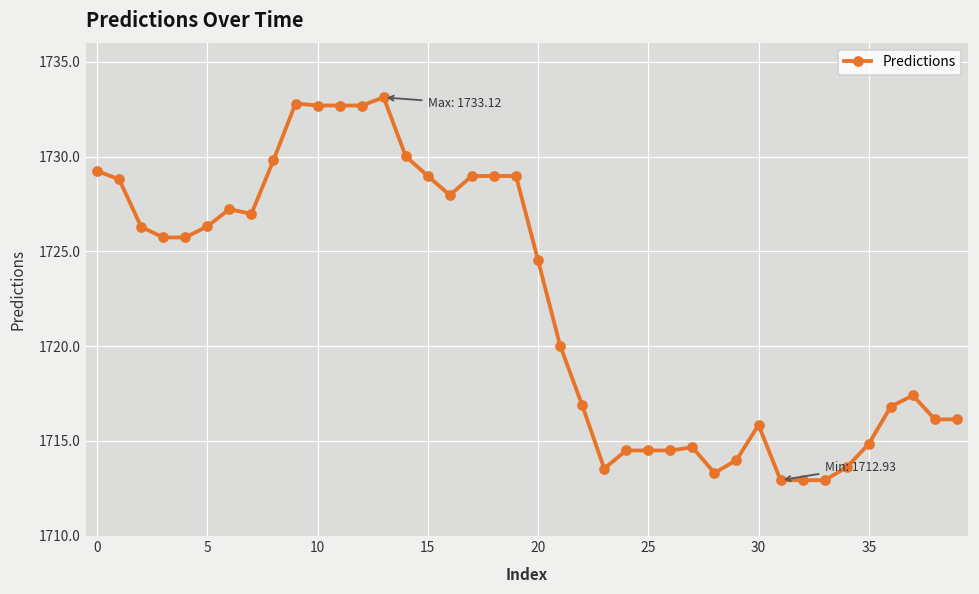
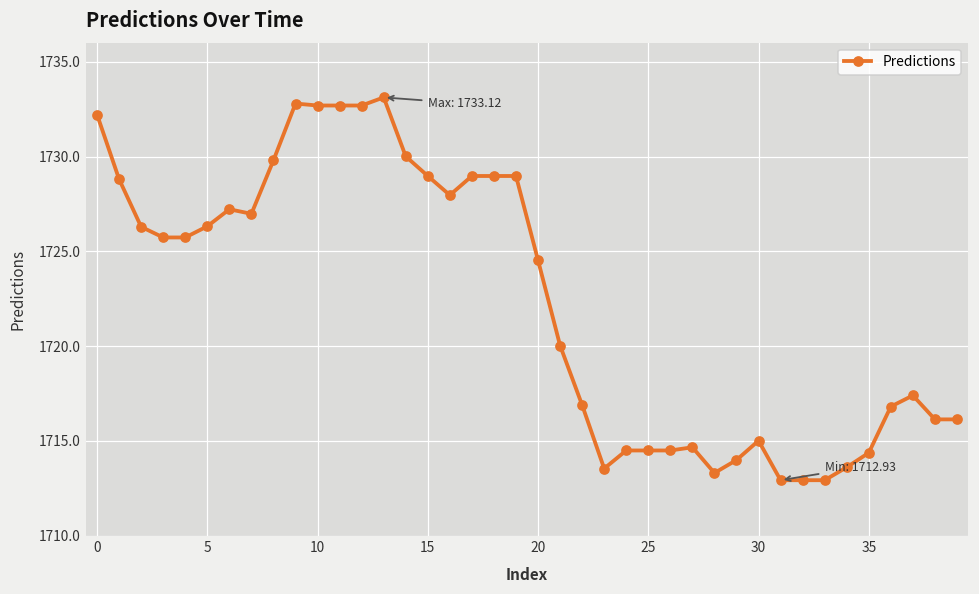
  {
-   "0": 1729.2,
+   "0": 1732.2,
    "5": 1726.3,
    "10": 1732.7,
    "15": 1729.0,
    "20": 1724.5,
    "25": 1714.5,
-   "30": 1715.8,
-   "35": 1714.8
+   "30": 1715.0,
+   "35": 1714.4
  }
